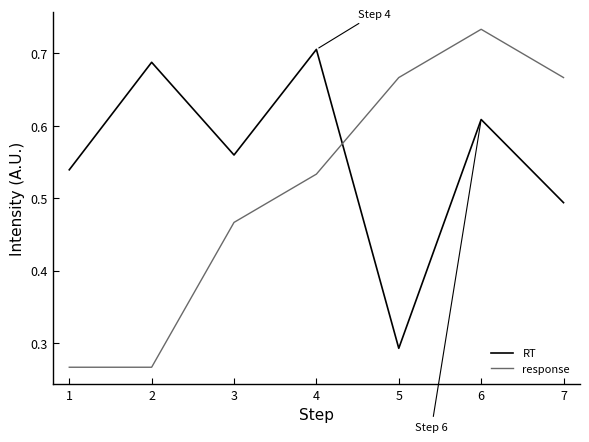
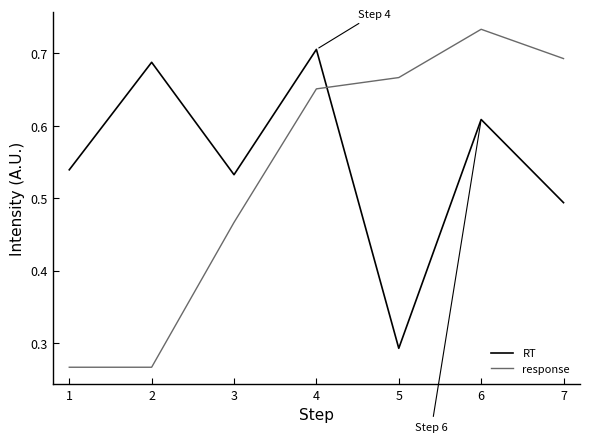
  {
    "RT": {
      "1": 0.54,
      "2": 0.69,
-     "3": 0.56,
+     "3": 0.53,
      "5": 0.29,
      "7": 0.49
    },
    "response": {
      "1": 0.27,
      "2": 0.27,
      "3": 0.47,
-     "4": 0.53,
+     "4": 0.65,
      "5": 0.67,
      "6": 0.73,
-     "7": 0.67
+     "7": 0.69
    }
  }
